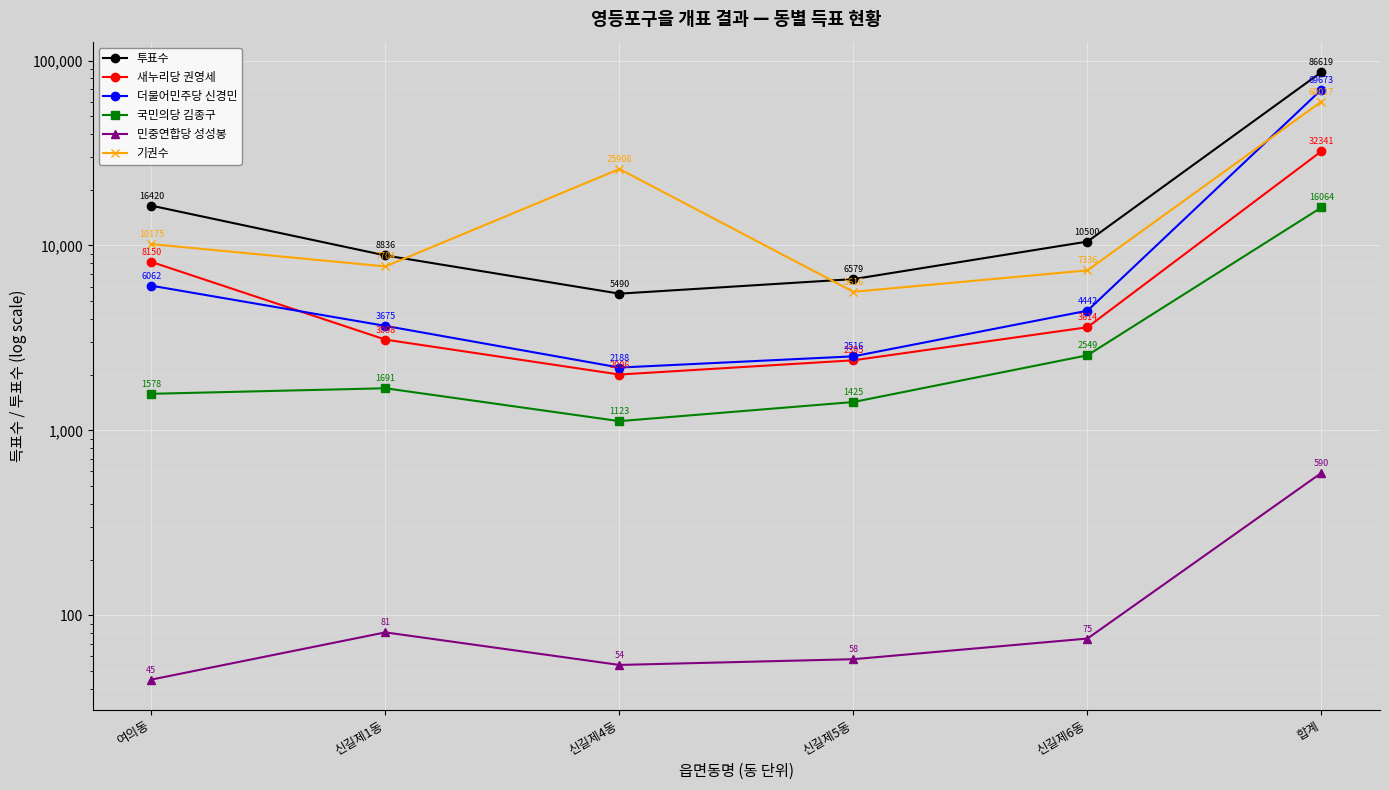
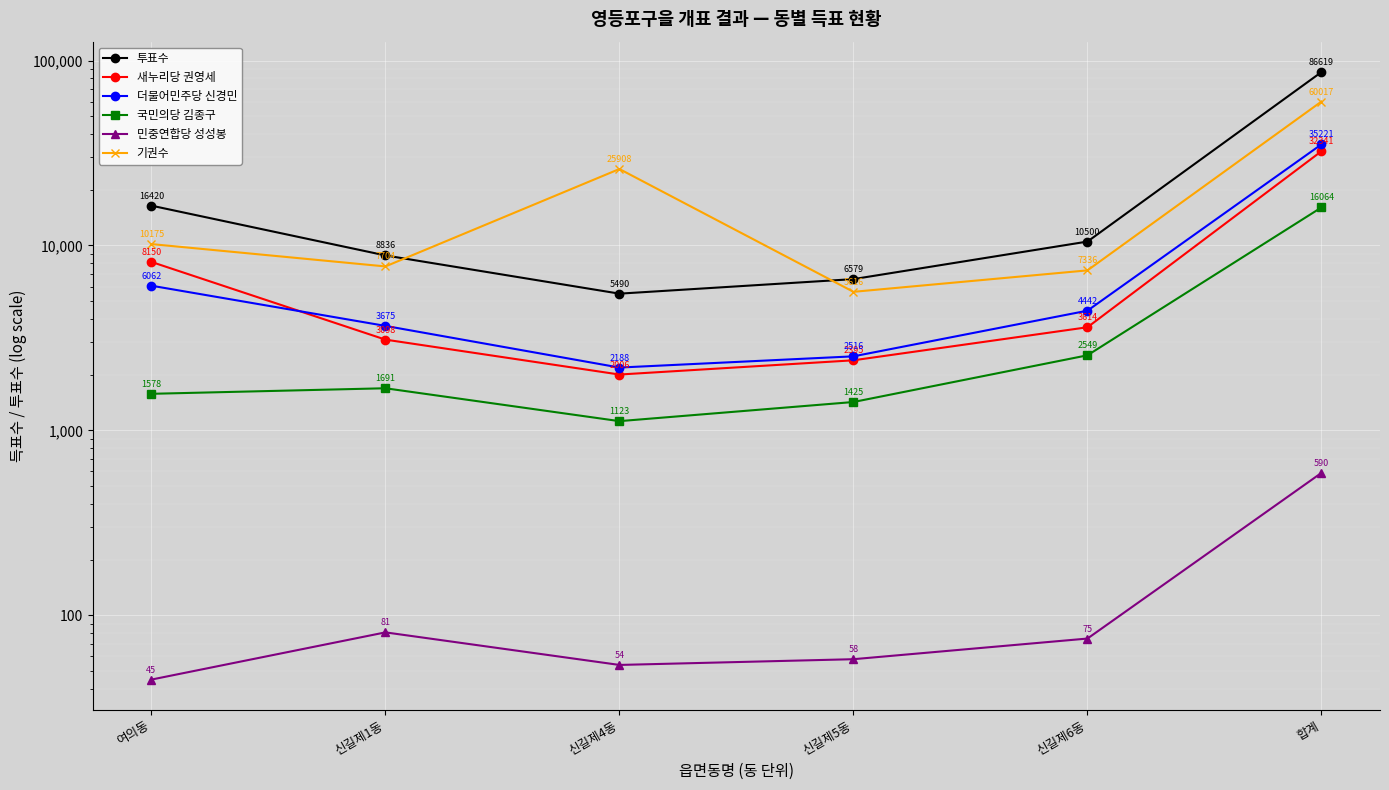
  {
    "투표수": {
      "여의동": 16420,
      "신길제1동": 8836,
      "신길제4동": 5490,
      "신길제5동": 6579,
      "신길제6동": 10500,
      "합계": 86619
    },
    "새누리당 권영세": {
      "여의동": 8150,
      "신길제6동": 3614,
      "합계": 32341
    },
    "더불어민주당 신경민": {
      "여의동": 6062,
      "신길제1동": 3675,
      "신길제6동": 4442,
-     "합계": 69673
+     "합계": 35221
    },
    "국민의당 김종구": {
      "여의동": 1578,
      "신길제1동": 1691,
      "신길제4동": 1123,
      "신길제5동": 1425,
      "신길제6동": 2549,
      "합계": 16064
    },
    "민중연합당 성성봉": {
      "여의동": 45,
      "신길제1동": 81,
      "신길제4동": 54,
      "신길제5동": 58,
      "신길제6동": 75,
      "합계": 590
    },
    "기권수": {
      "여의동": 10175,
      "신길제4동": 25908,
      "신길제6동": 7336
    }
  }
